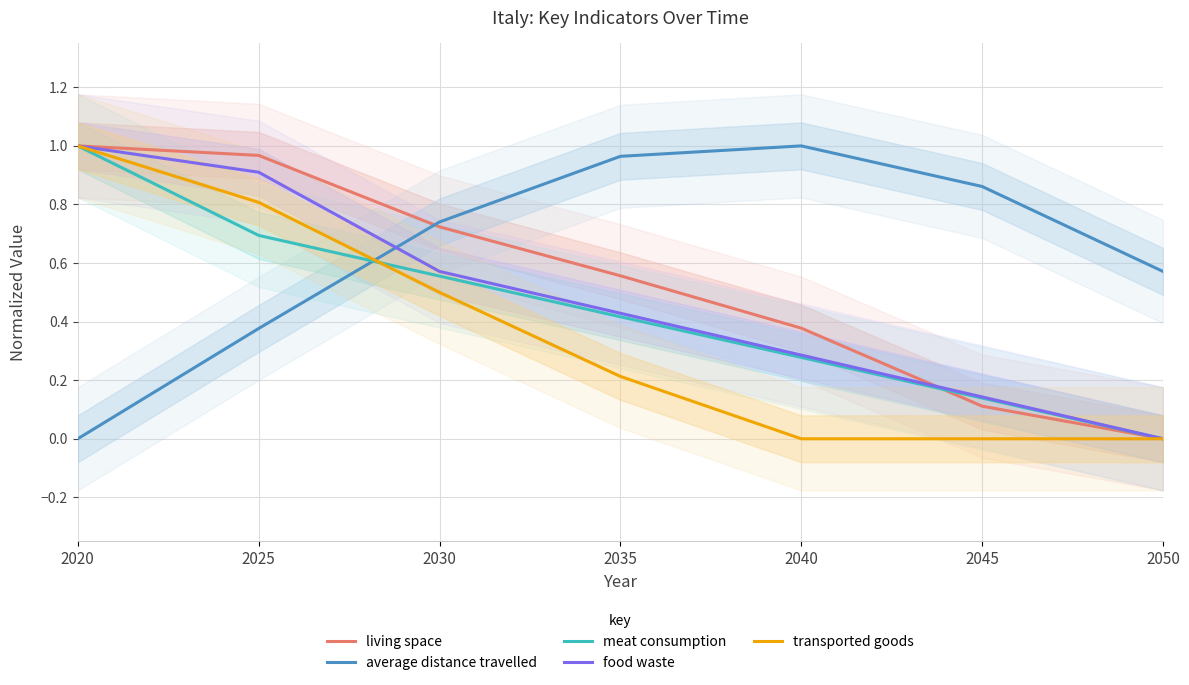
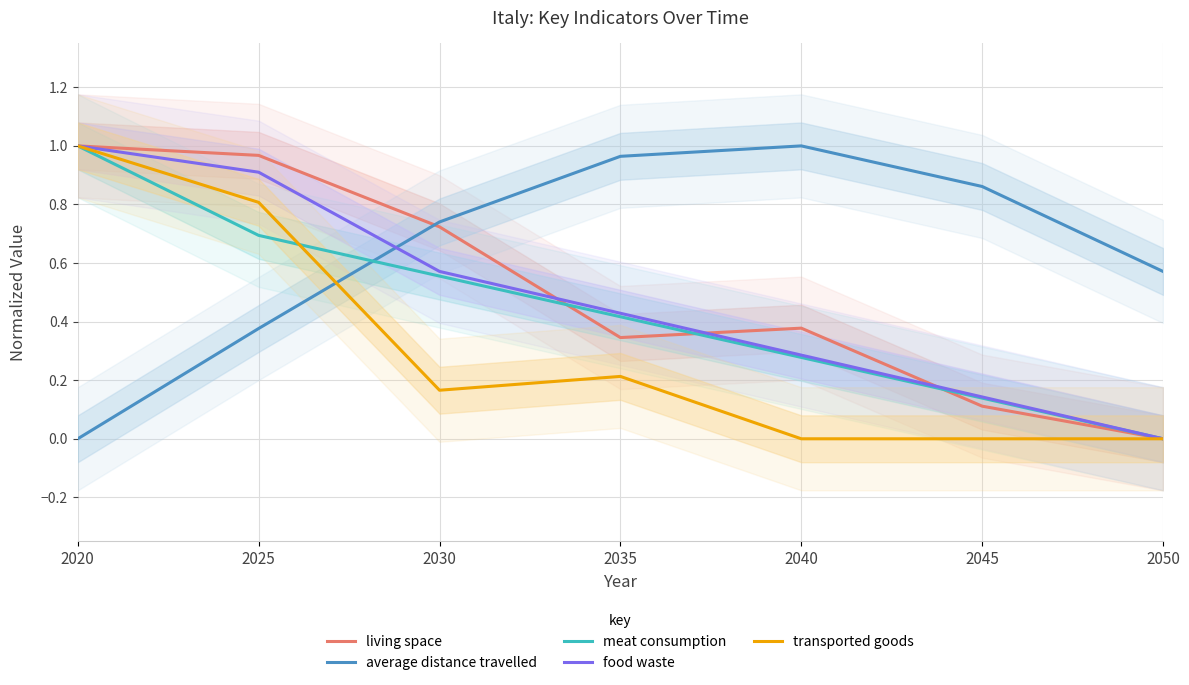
  {
    "living space": {
      "2025": 0.97,
-     "2035": 0.56,
+     "2035": 0.35,
      "2040": 0.38,
      "2045": 0.11
    },
    "food waste": {
      "2025": 0.91
    },
    "transported goods": {
      "2025": 0.81,
-     "2030": 0.50,
+     "2030": 0.17,
      "2035": 0.21,
      "2040": 0.00,
      "2045": 0.00
    }
  }
